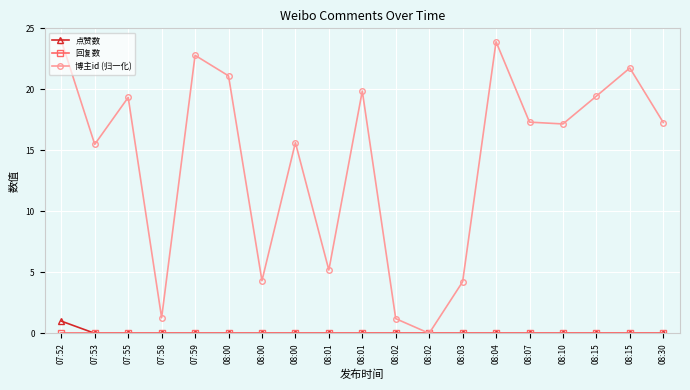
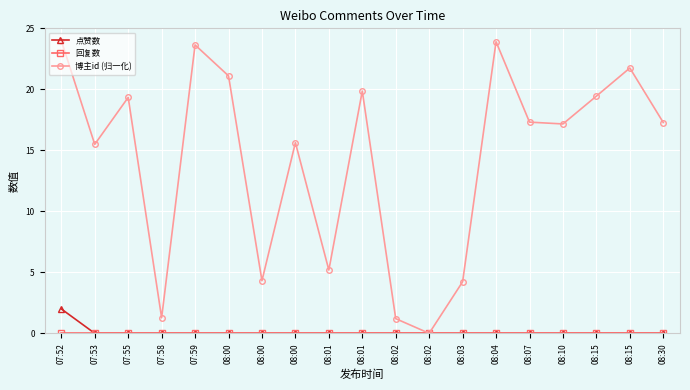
  {
    "点赞数": {
-     "07:52": 1
+     "07:52": 2
    },
    "回复数": {
      "07:52": 0.0
    },
    "博主id (归一化)": {
      "07:53": 15.5,
      "07:55": 19.3,
      "07:58": 1.3,
-     "07:59": 22.8,
+     "07:59": 23.6,
      "08:03": 4.2,
      "08:04": 23.9,
      "08:07": 17.3,
      "08:10": 17.2,
      "08:30": 17.3
    }
  }
